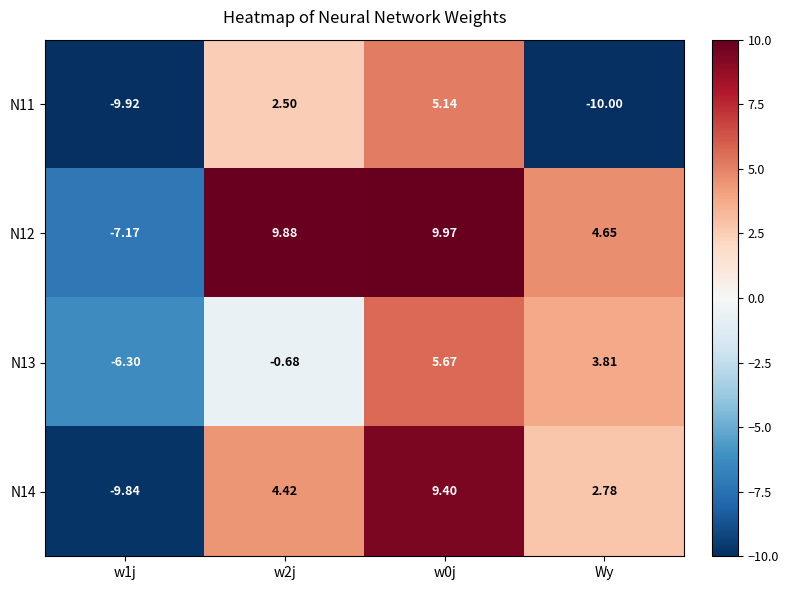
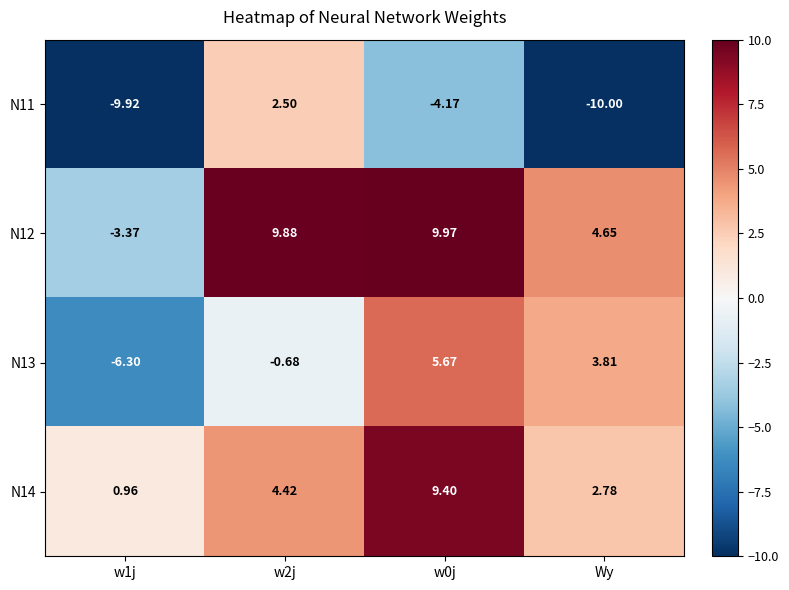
  {
    "N11": {
      "w1j": -9.92,
      "w2j": 2.50,
-     "w0j": 5.14,
+     "w0j": -4.17,
      "Wy": -10.00
    },
    "N12": {
-     "w1j": -7.17,
+     "w1j": -3.37,
      "w2j": 9.88,
      "w0j": 9.97,
      "Wy": 4.65
    },
    "N13": {
      "w1j": -6.30,
      "w2j": -0.68,
      "w0j": 5.67,
      "Wy": 3.81
    },
    "N14": {
-     "w1j": -9.84,
+     "w1j": 0.96,
      "w2j": 4.42,
      "w0j": 9.40,
      "Wy": 2.78
    }
  }
